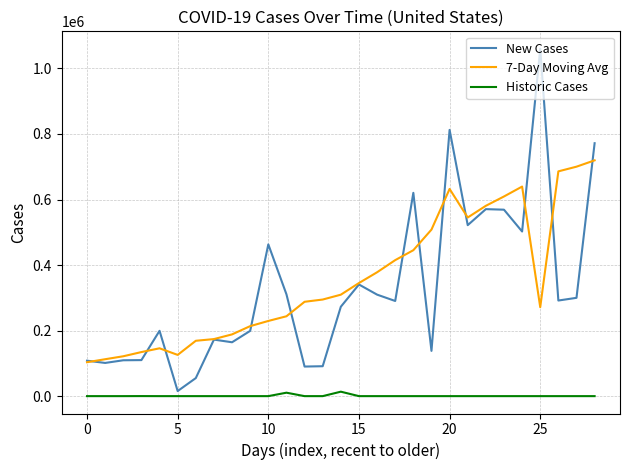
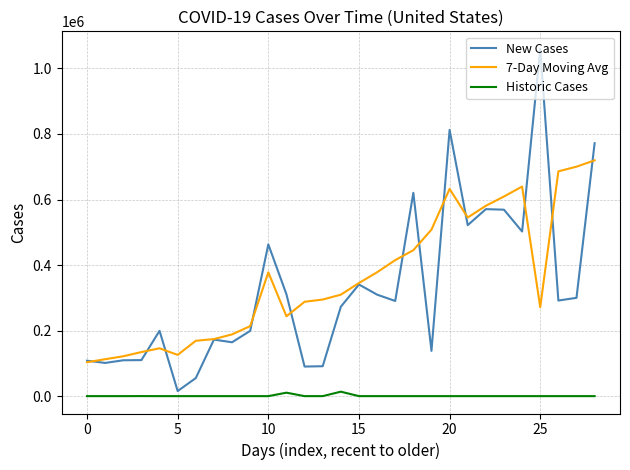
  {
    "New Cases": {
      "5": 20000,
      "10": 460000,
      "20": 810000
    },
    "7-Day Moving Avg": {
      "5": 130000,
-     "10": 230000,
+     "10": 380000,
      "20": 630000,
      "25": 270000
    },
    "Historic Cases": {
      "0": 0,
      "5": 0,
      "10": 0,
      "15": 0,
      "20": 0,
      "25": 0
    }
  }
